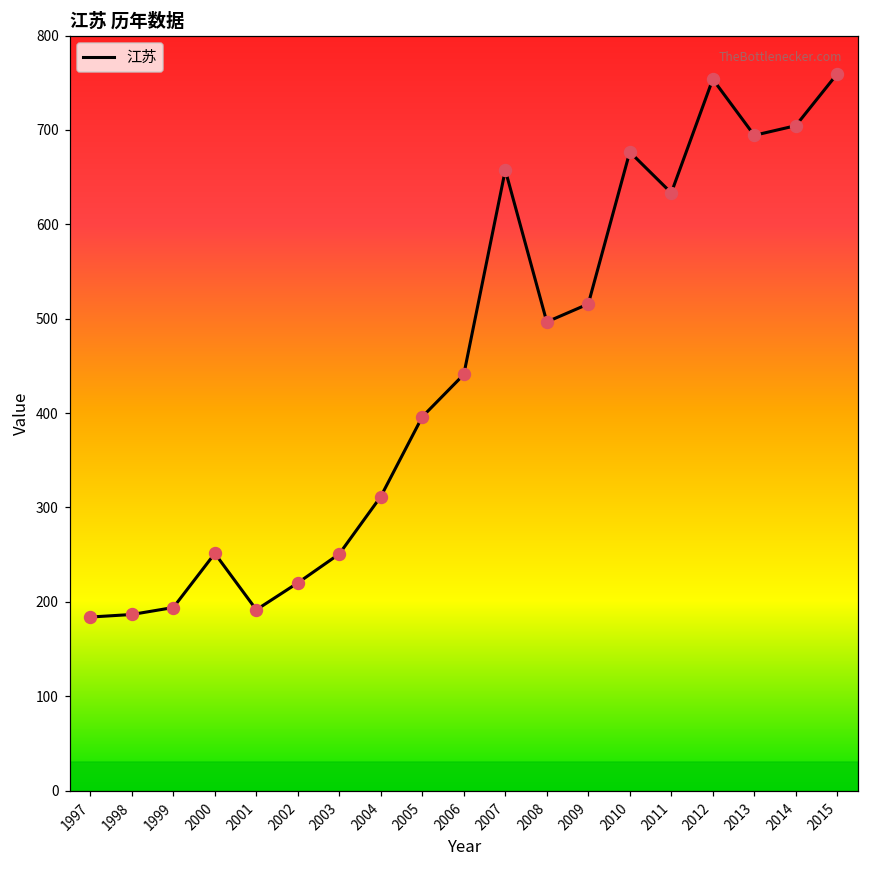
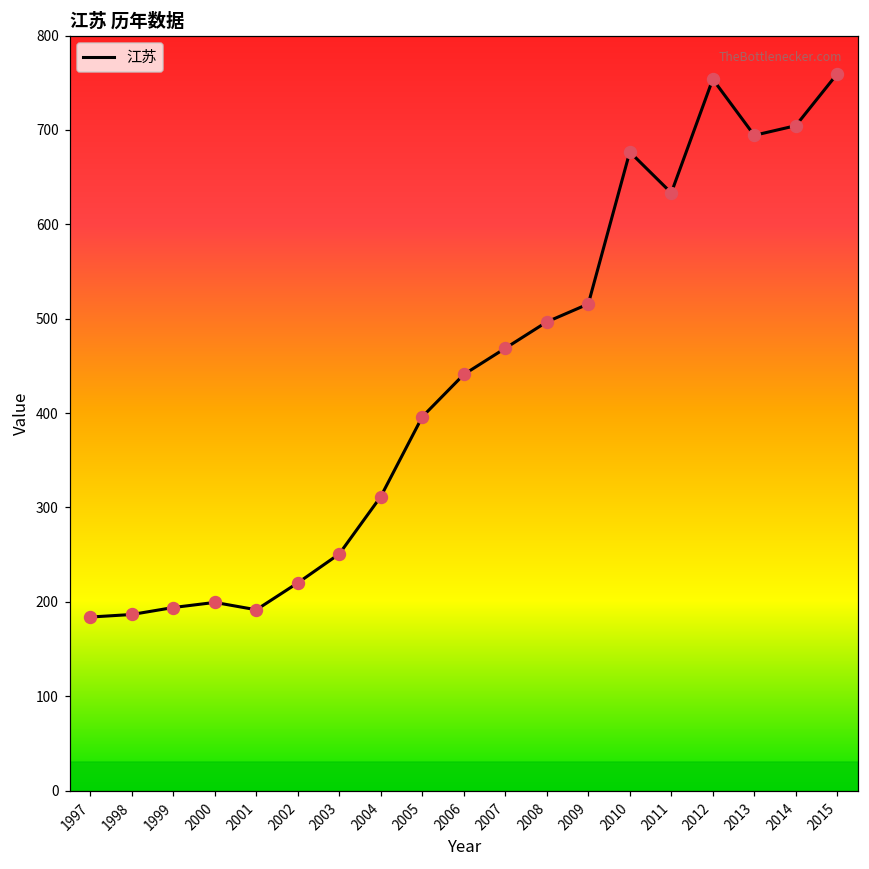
  {
    "1997": 180,
    "1998": 190,
    "1999": 190,
-   "2000": 250,
+   "2000": 200,
    "2001": 190,
    "2002": 220,
    "2003": 250,
    "2004": 310,
    "2005": 400,
    "2006": 440,
-   "2007": 660,
+   "2007": 470,
    "2008": 500,
    "2009": 520,
    "2010": 680,
    "2011": 630,
    "2012": 750,
    "2013": 690,
    "2014": 700,
    "2015": 760
  }
